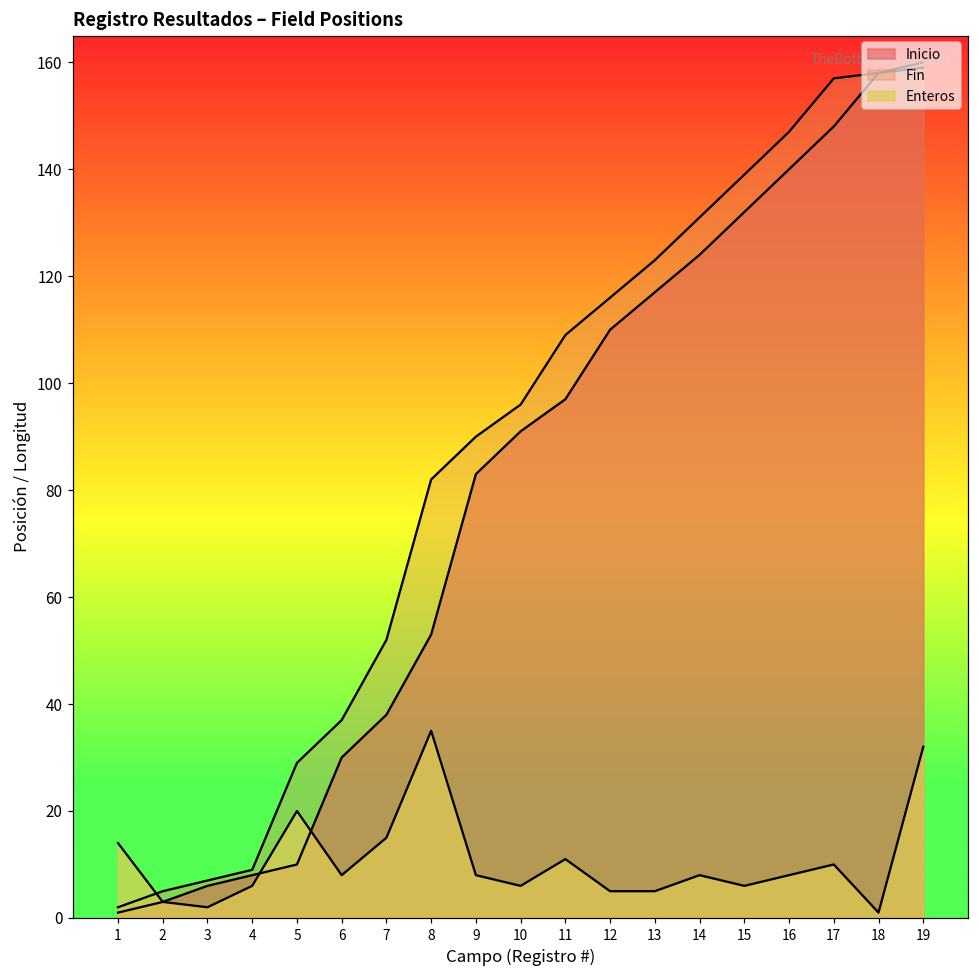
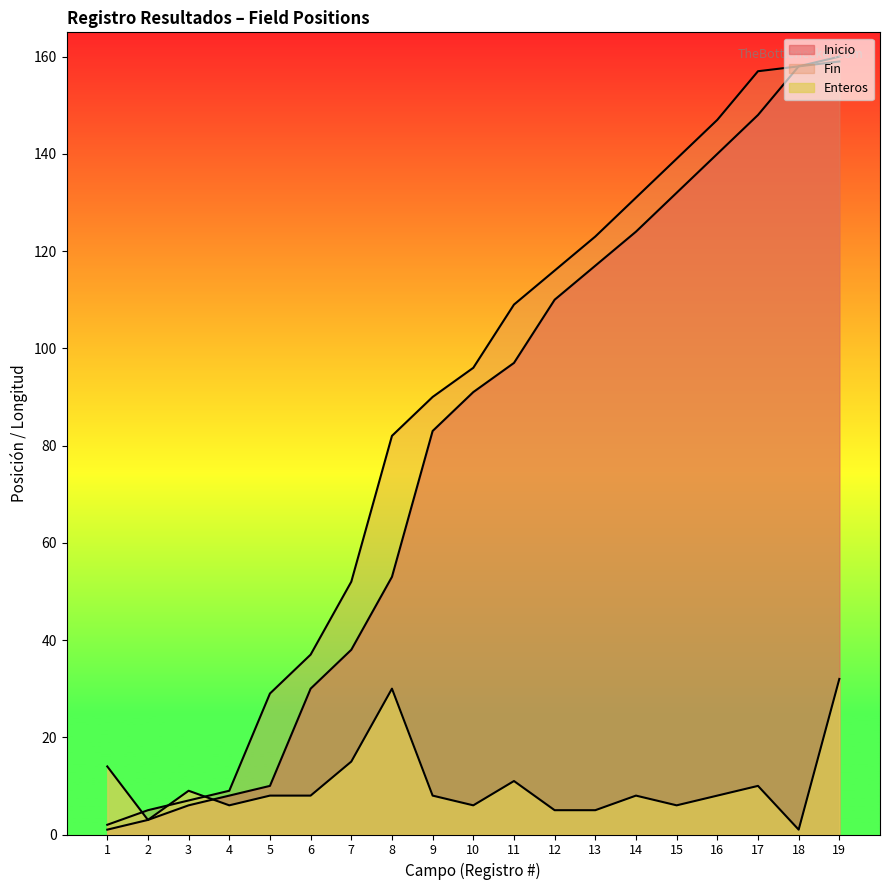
  {
    "Enteros": {
      "1": 14,
-     "3": 2,
+     "3": 9,
      "4": 6,
-     "5": 20,
+     "5": 8,
      "6": 8,
      "7": 15,
-     "8": 35,
+     "8": 30,
      "9": 8,
      "10": 6,
      "11": 11,
      "12": 5,
      "13": 5,
      "14": 8,
      "15": 6,
      "16": 8,
      "17": 10,
      "18": 1,
      "19": 32
    }
  }
